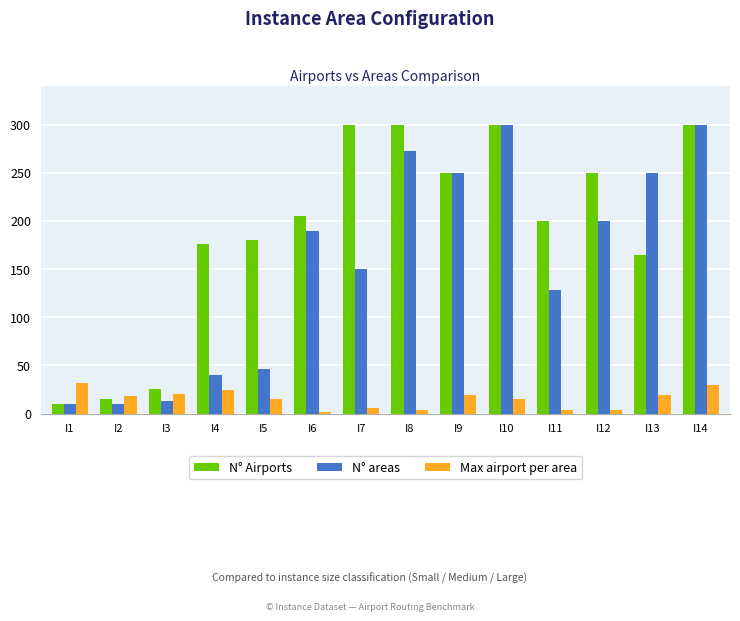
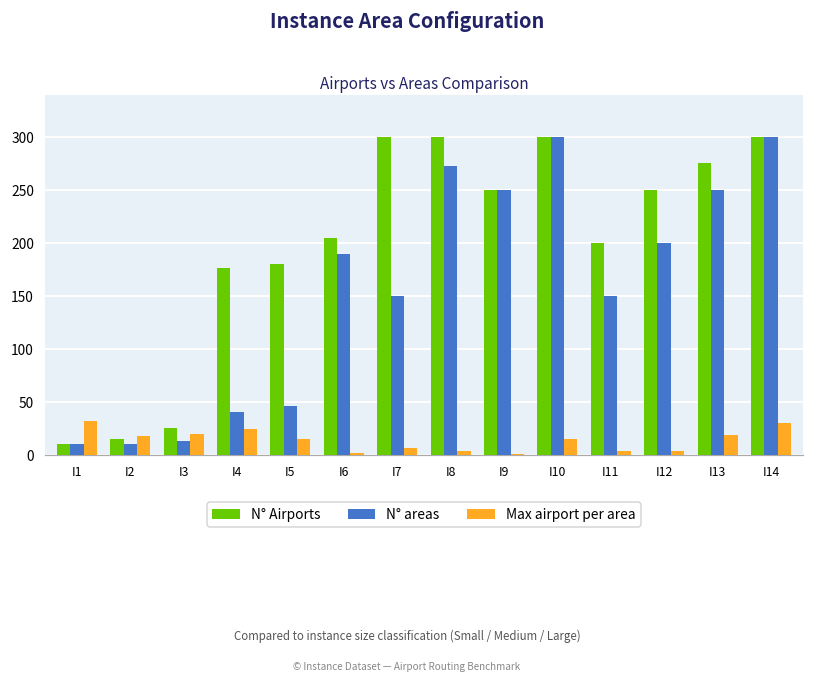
  {
    "N° Airports": {
      "I1": 10,
      "I2": 20,
      "I3": 30,
      "I4": 180,
      "I5": 180,
      "I6": 210,
      "I7": 300,
      "I8": 300,
      "I9": 250,
      "I10": 300,
      "I11": 200,
      "I12": 250,
-     "I13": 170,
+     "I13": 280,
      "I14": 300
    },
    "N° areas": {
      "I1": 10,
      "I2": 10,
      "I3": 10,
      "I4": 40,
      "I5": 50,
      "I6": 190,
      "I7": 150,
      "I8": 270,
      "I9": 250,
      "I10": 300,
-     "I11": 130,
+     "I11": 150,
      "I12": 200,
      "I13": 250,
      "I14": 300
    },
    "Max airport per area": {
      "I1": 30,
      "I2": 20,
      "I3": 20,
      "I4": 20,
      "I5": 20,
      "I7": 10,
      "I8": 0,
-     "I9": 20,
+     "I9": 0,
      "I10": 20,
      "I11": 0,
      "I12": 0,
      "I13": 20,
      "I14": 30
    }
  }
